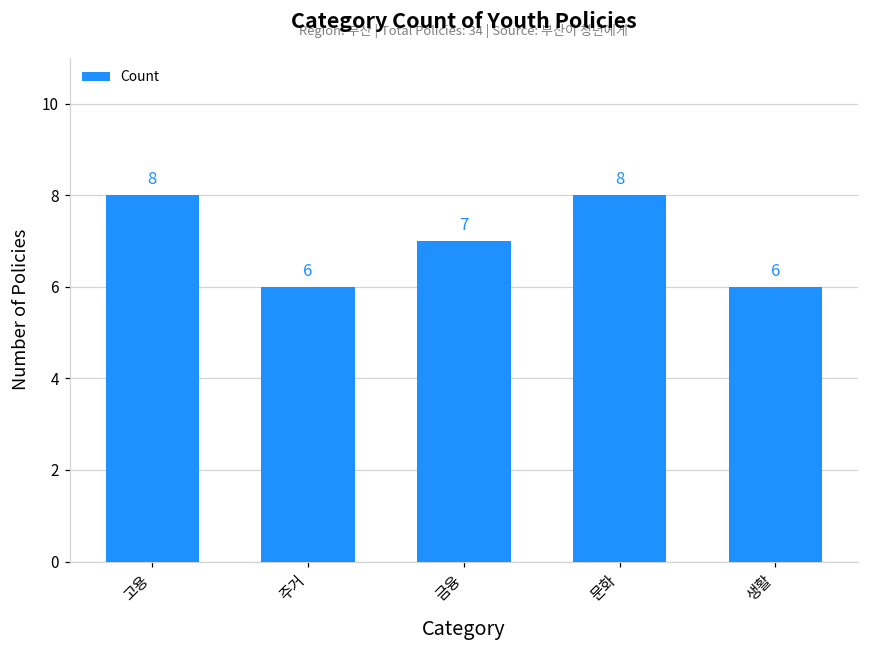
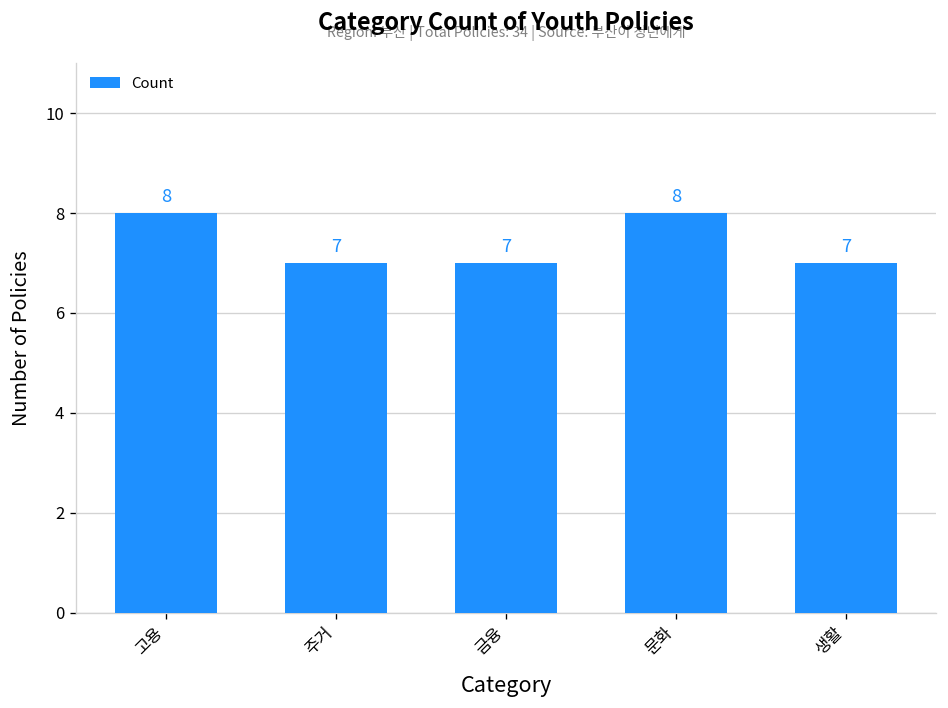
  {
    "고용": 8,
-   "주거": 6,
+   "주거": 7,
    "금융": 7,
    "문화": 8,
-   "생활": 6
+   "생활": 7
  }
